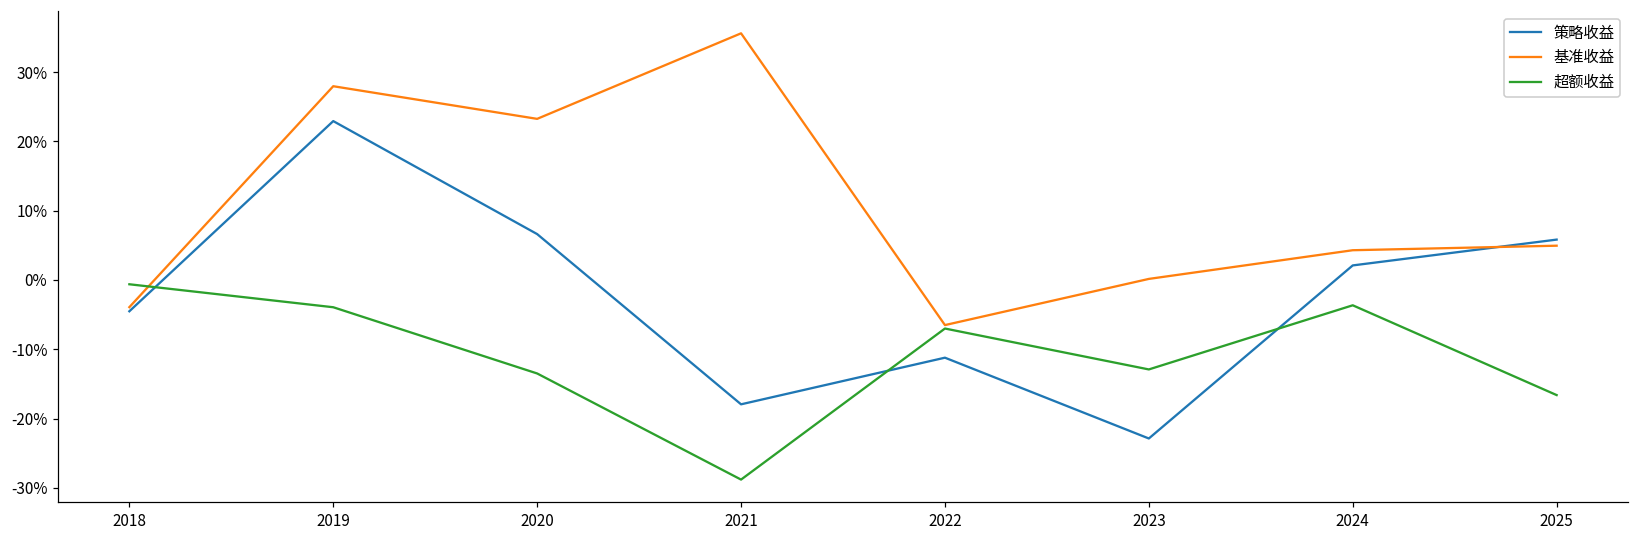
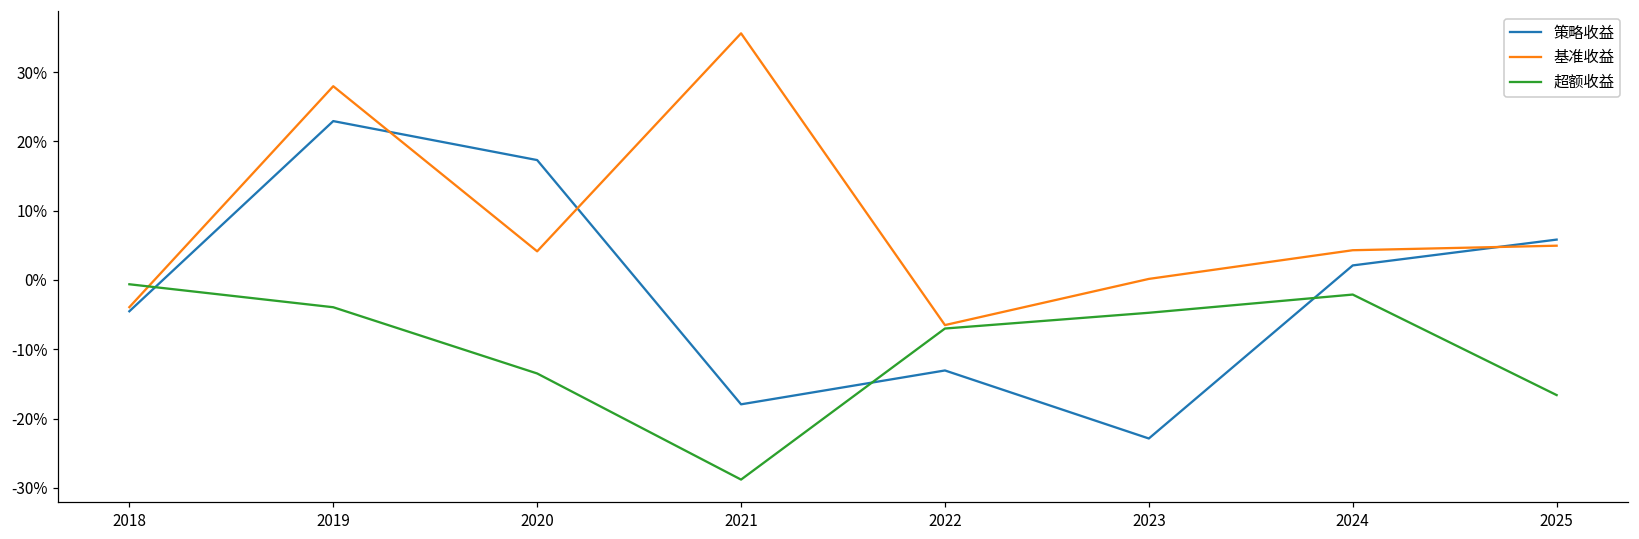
  {
    "策略收益": {
      "2018": "-5%",
      "2019": "23%",
-     "2020": "7%",
+     "2020": "17%",
      "2021": "-18%",
-     "2022": "-11%",
+     "2022": "-13%",
      "2023": "-23%",
      "2024": "2%",
      "2025": "6%"
    },
    "基准收益": {
      "2018": "-4%",
      "2019": "28%",
-     "2020": "23%",
+     "2020": "4%",
      "2021": "36%",
      "2022": "-7%",
      "2023": "0%",
      "2024": "4%",
      "2025": "5%"
    },
    "超额收益": {
      "2018": "-1%",
      "2019": "-4%",
      "2020": "-13%",
      "2021": "-29%",
      "2022": "-7%",
-     "2023": "-13%",
-     "2024": "-4%",
+     "2023": "-5%",
+     "2024": "-2%",
      "2025": "-17%"
    }
  }
